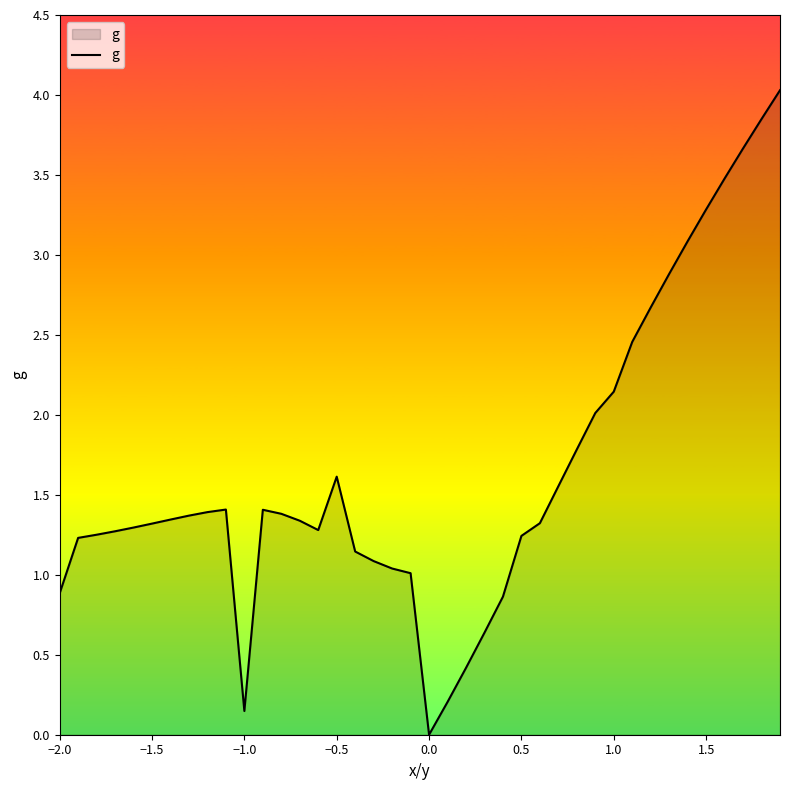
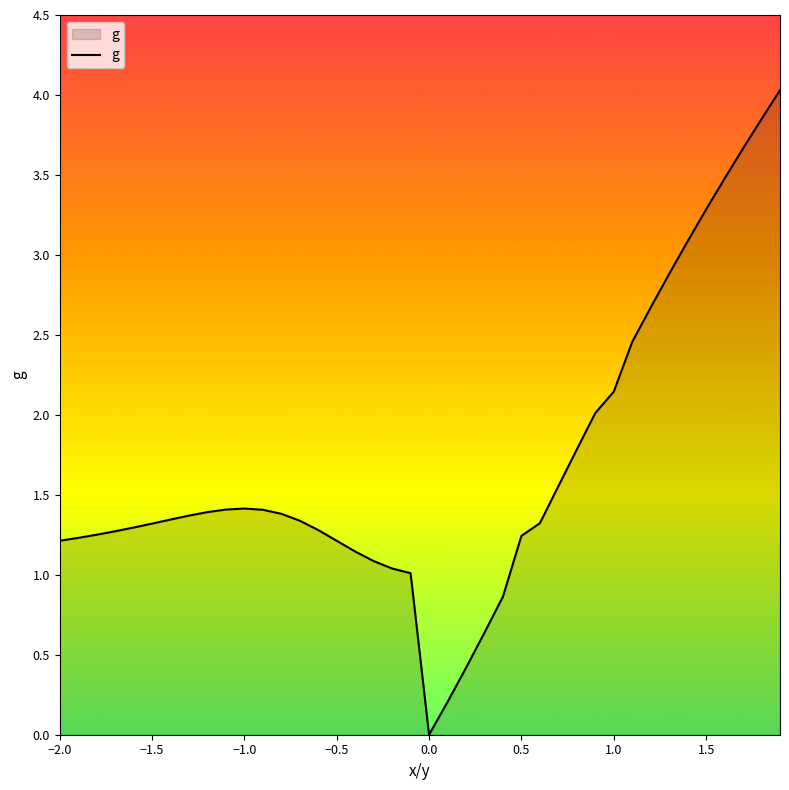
  {
-   "−2.0": 0.88,
+   "−2.0": 1.21,
    "−1.5": 1.32,
-   "−1.0": 0.15,
-   "−0.5": 1.61,
+   "−1.0": 1.41,
+   "−0.5": 1.21,
    "0.0": 0.00,
    "0.5": 1.24,
    "1.0": 2.14,
    "1.5": 3.28
  }
